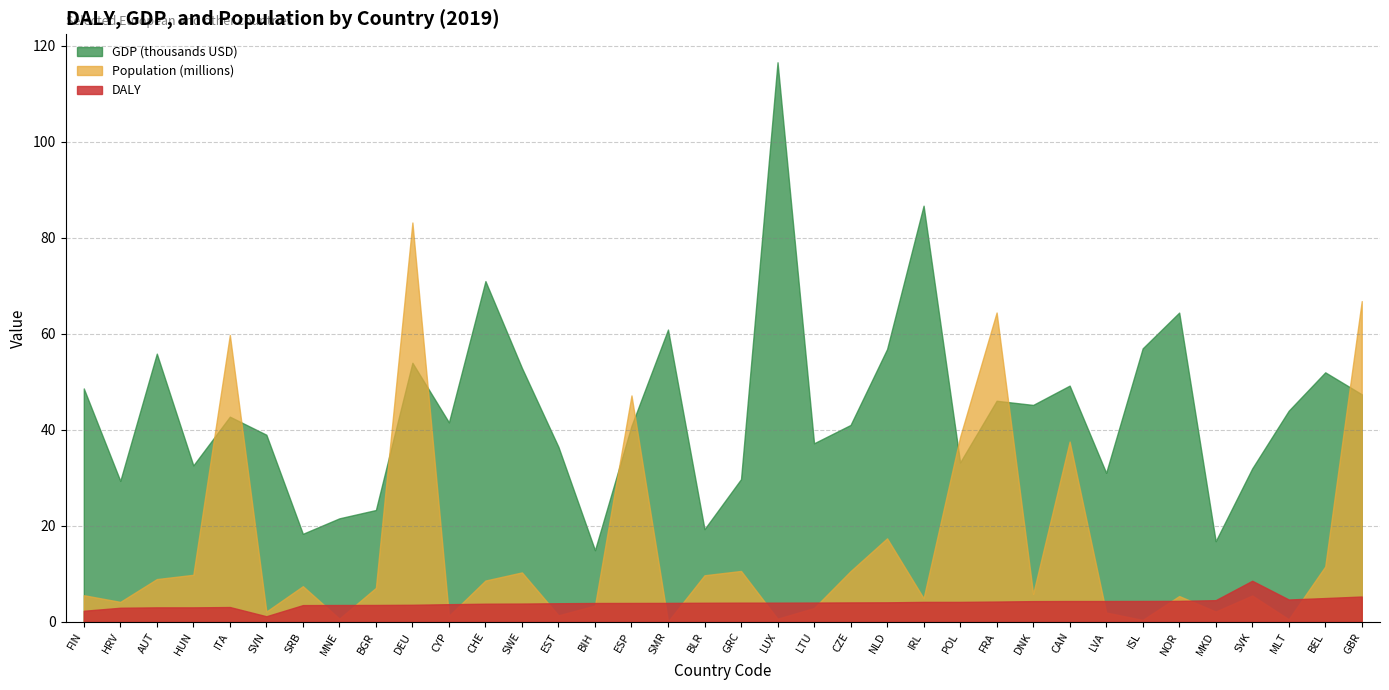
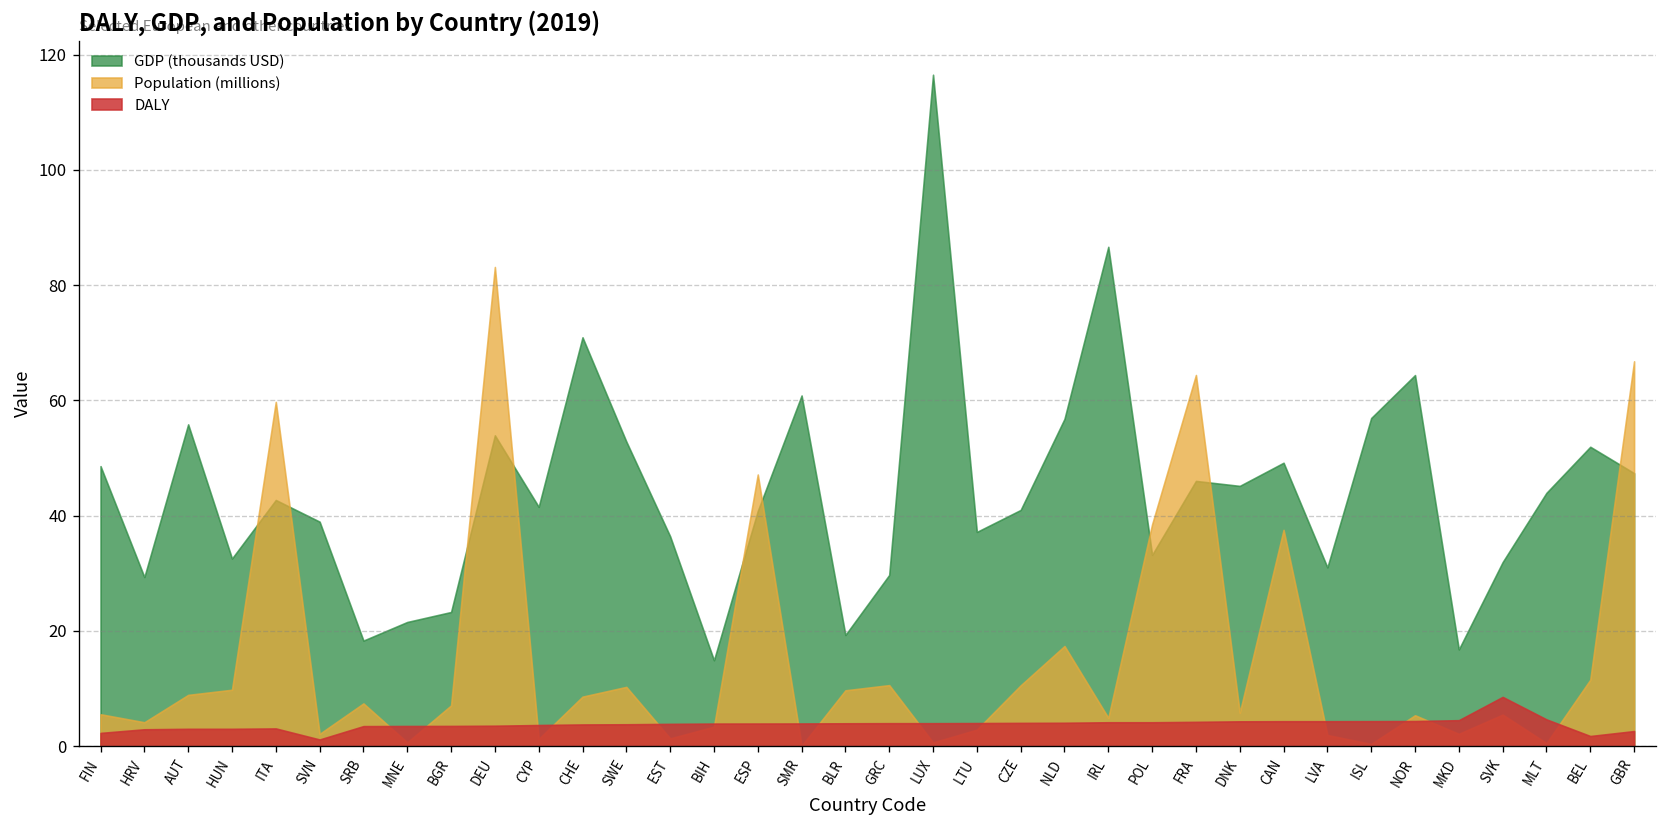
  {
    "GDP (thousands USD)": {
      "FIN": 49,
      "HRV": 29,
      "AUT": 56,
      "HUN": 33,
      "ITA": 43,
      "SVN": 39,
      "SRB": 18,
      "MNE": 22,
      "BGR": 23,
      "DEU": 54,
      "CYP": 42,
      "CHE": 71,
      "SWE": 53,
      "EST": 36,
      "BIH": 15,
      "ESP": 41,
      "SMR": 61,
      "BLR": 19,
      "GRC": 30,
      "LUX": 117,
      "LTU": 37,
      "CZE": 41,
      "NLD": 57,
      "IRL": 87,
      "POL": 33,
      "FRA": 46,
      "DNK": 45,
      "CAN": 49,
      "LVA": 31,
      "ISL": 57,
      "NOR": 64,
      "MKD": 17,
      "SVK": 32,
      "MLT": 44,
      "BEL": 52,
      "GBR": 47
    },
    "Population (millions)": {
      "FIN": 6,
      "HRV": 4,
      "AUT": 9,
      "HUN": 10,
      "ITA": 60,
      "SVN": 2,
      "SRB": 7,
      "MNE": 1,
      "BGR": 7,
      "DEU": 83,
      "CYP": 1,
      "CHE": 9,
      "SWE": 10,
      "EST": 1,
      "BIH": 3,
      "ESP": 47,
      "BLR": 10,
      "GRC": 11,
      "LUX": 1,
      "LTU": 3,
      "CZE": 11,
      "NLD": 17,
      "IRL": 5,
      "POL": 38,
      "FRA": 64,
      "DNK": 6,
      "CAN": 38,
      "LVA": 2,
      "NOR": 5,
      "MKD": 2,
      "SVK": 5,
      "BEL": 12,
      "GBR": 67
    },
    "DALY": {
      "FIN": 2,
      "HRV": 3,
      "AUT": 3,
      "HUN": 3,
      "ITA": 3,
      "SVN": 1,
      "SRB": 3,
      "MNE": 3,
      "BGR": 3,
      "DEU": 4,
      "CYP": 4,
      "CHE": 4,
      "SWE": 4,
      "EST": 4,
      "BIH": 4,
      "ESP": 4,
      "SMR": 4,
      "BLR": 4,
      "GRC": 4,
      "LUX": 4,
      "LTU": 4,
      "CZE": 4,
      "NLD": 4,
      "IRL": 4,
      "POL": 4,
      "FRA": 4,
      "DNK": 4,
      "CAN": 4,
      "LVA": 4,
      "ISL": 4,
      "NOR": 4,
      "MKD": 4,
      "SVK": 9,
      "MLT": 5,
-     "BEL": 5,
-     "GBR": 5
+     "BEL": 2,
+     "GBR": 3
    }
  }
